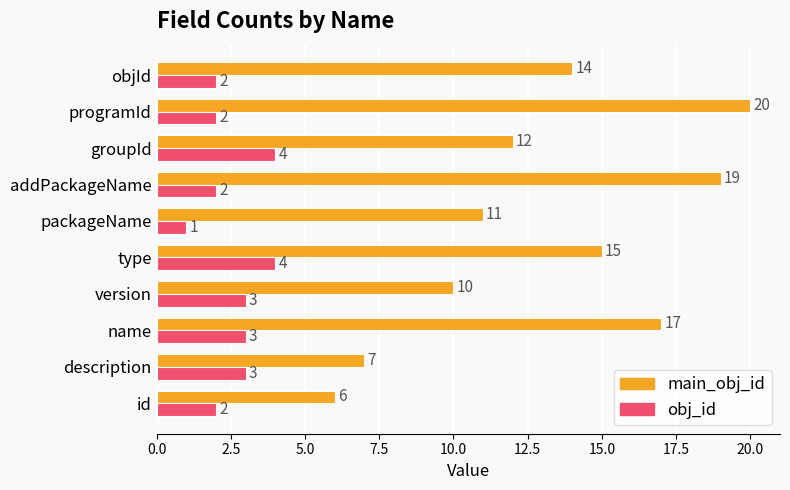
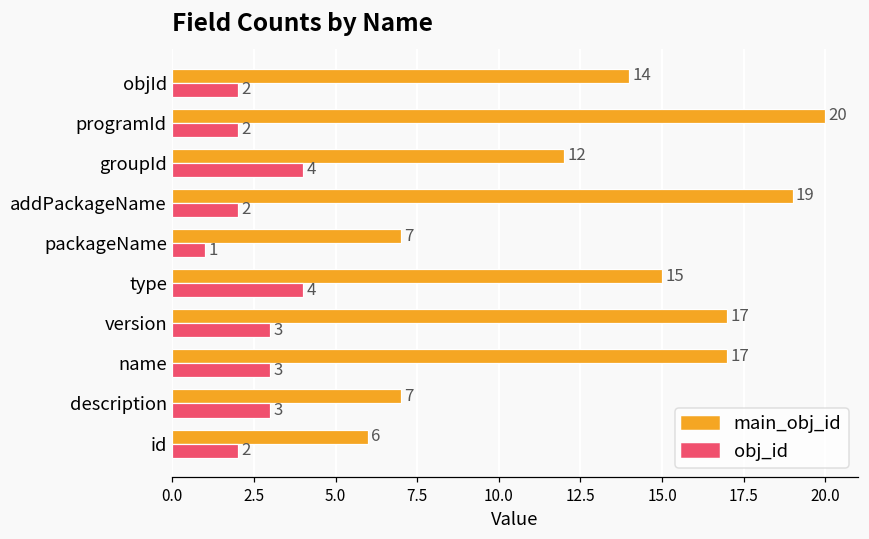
  {
    "main_obj_id": {
      "objId": 14,
      "programId": 20,
      "groupId": 12,
      "addPackageName": 19,
-     "packageName": 11,
+     "packageName": 7,
      "type": 15,
-     "version": 10,
+     "version": 17,
      "name": 17,
      "description": 7,
      "id": 6
    },
    "obj_id": {
      "objId": 2,
      "programId": 2,
      "groupId": 4,
      "addPackageName": 2,
      "packageName": 1,
      "type": 4,
      "version": 3,
      "name": 3,
      "description": 3,
      "id": 2
    }
  }
